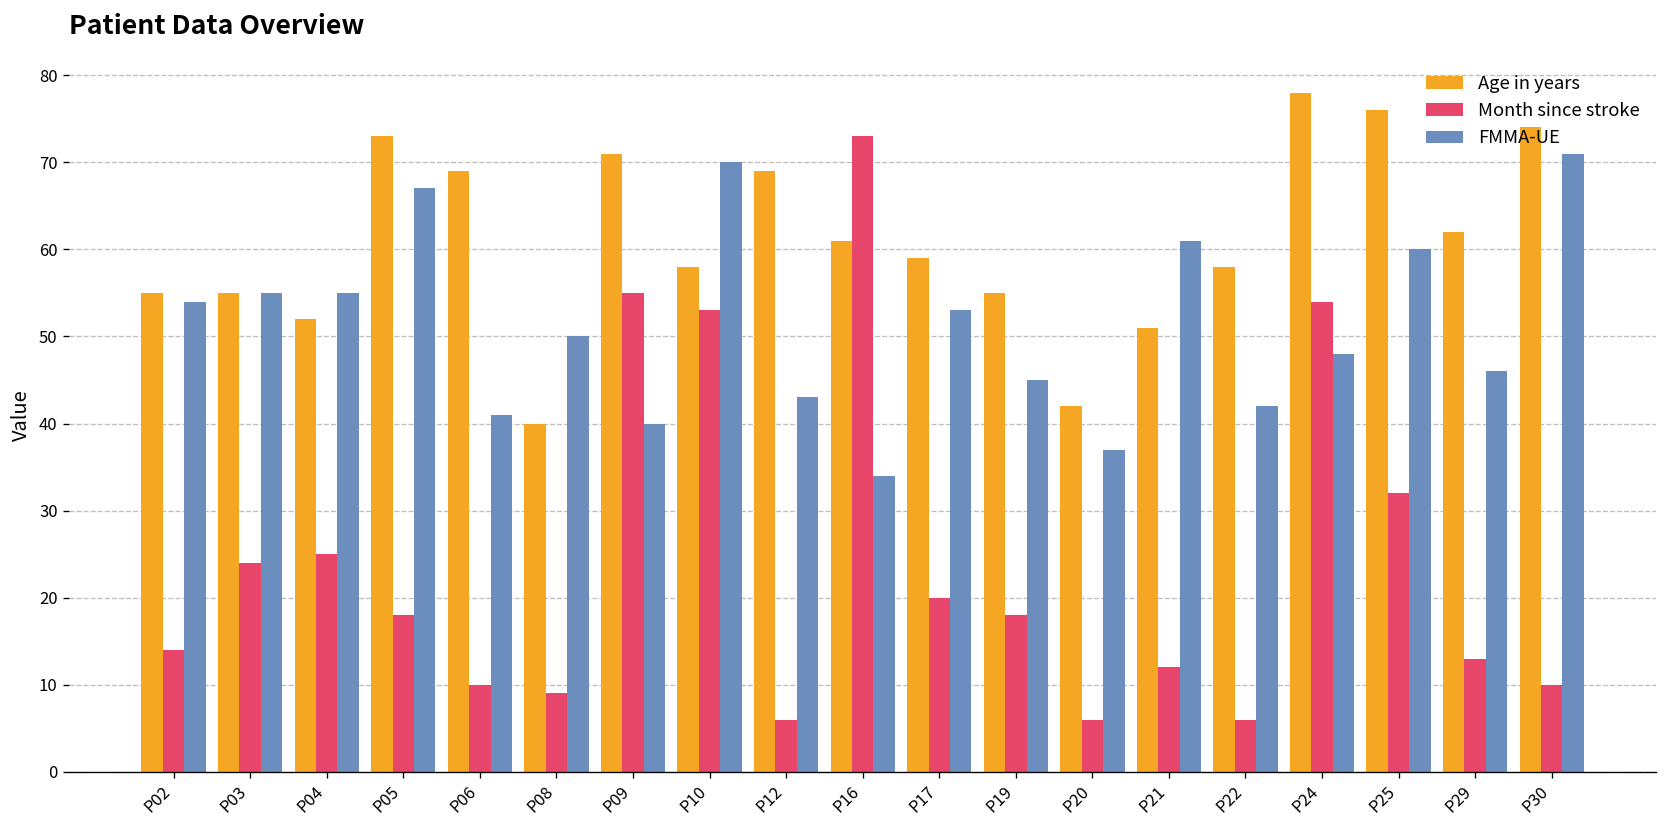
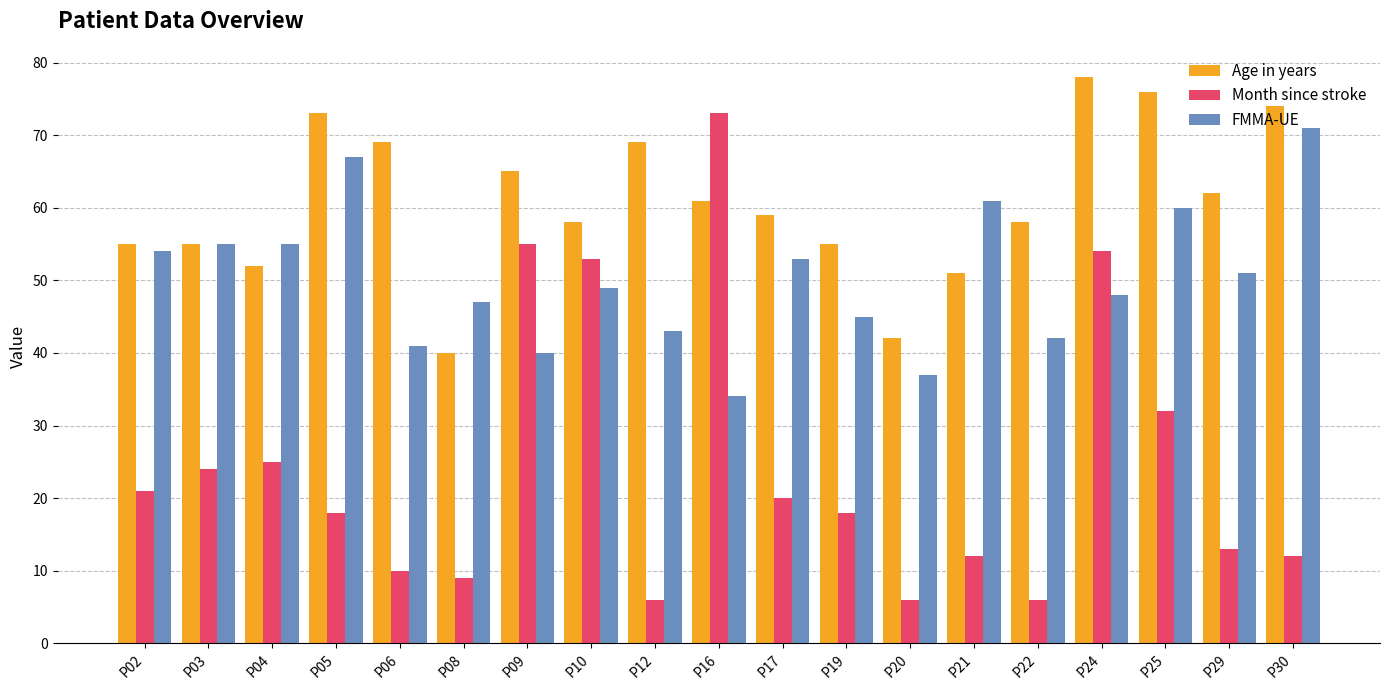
  {
    "Age in years": {
      "P02": 55,
      "P03": 55,
      "P04": 52,
      "P05": 73,
      "P06": 69,
      "P08": 40,
-     "P09": 71,
+     "P09": 65,
      "P10": 58,
      "P12": 69,
      "P16": 61,
      "P17": 59,
      "P19": 55,
      "P20": 42,
      "P21": 51,
      "P22": 58,
      "P24": 78,
      "P25": 76,
      "P29": 62,
      "P30": 74
    },
    "Month since stroke": {
-     "P02": 14,
+     "P02": 21,
      "P03": 24,
      "P04": 25,
      "P05": 18,
      "P06": 10,
      "P08": 9,
      "P09": 55,
      "P10": 53,
      "P12": 6,
      "P16": 73,
      "P17": 20,
      "P19": 18,
      "P20": 6,
      "P21": 12,
      "P22": 6,
      "P24": 54,
      "P25": 32,
      "P29": 13,
-     "P30": 10
+     "P30": 12
    },
    "FMMA-UE": {
      "P02": 54,
      "P03": 55,
      "P04": 55,
      "P05": 67,
      "P06": 41,
-     "P08": 50,
+     "P08": 47,
      "P09": 40,
-     "P10": 70,
+     "P10": 49,
      "P12": 43,
      "P16": 34,
      "P17": 53,
      "P19": 45,
      "P20": 37,
      "P21": 61,
      "P22": 42,
      "P24": 48,
      "P25": 60,
-     "P29": 46,
+     "P29": 51,
      "P30": 71
    }
  }
